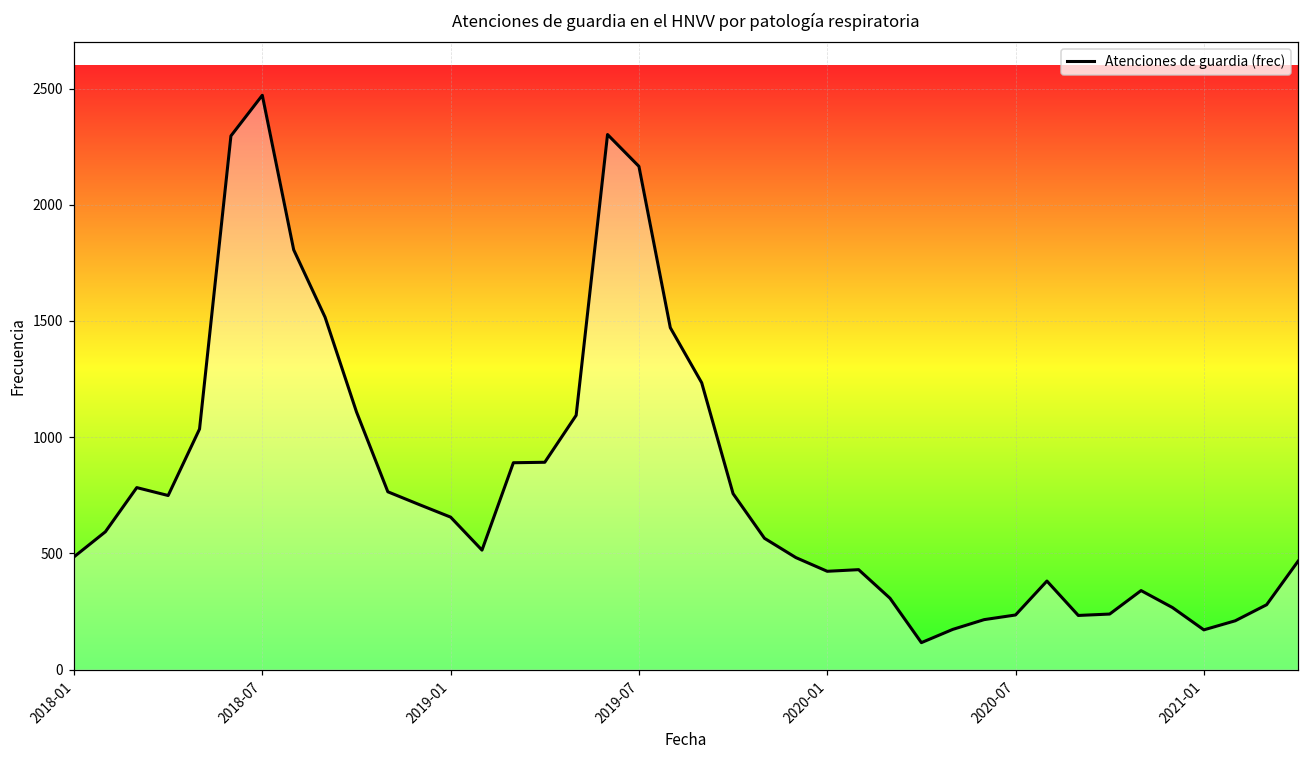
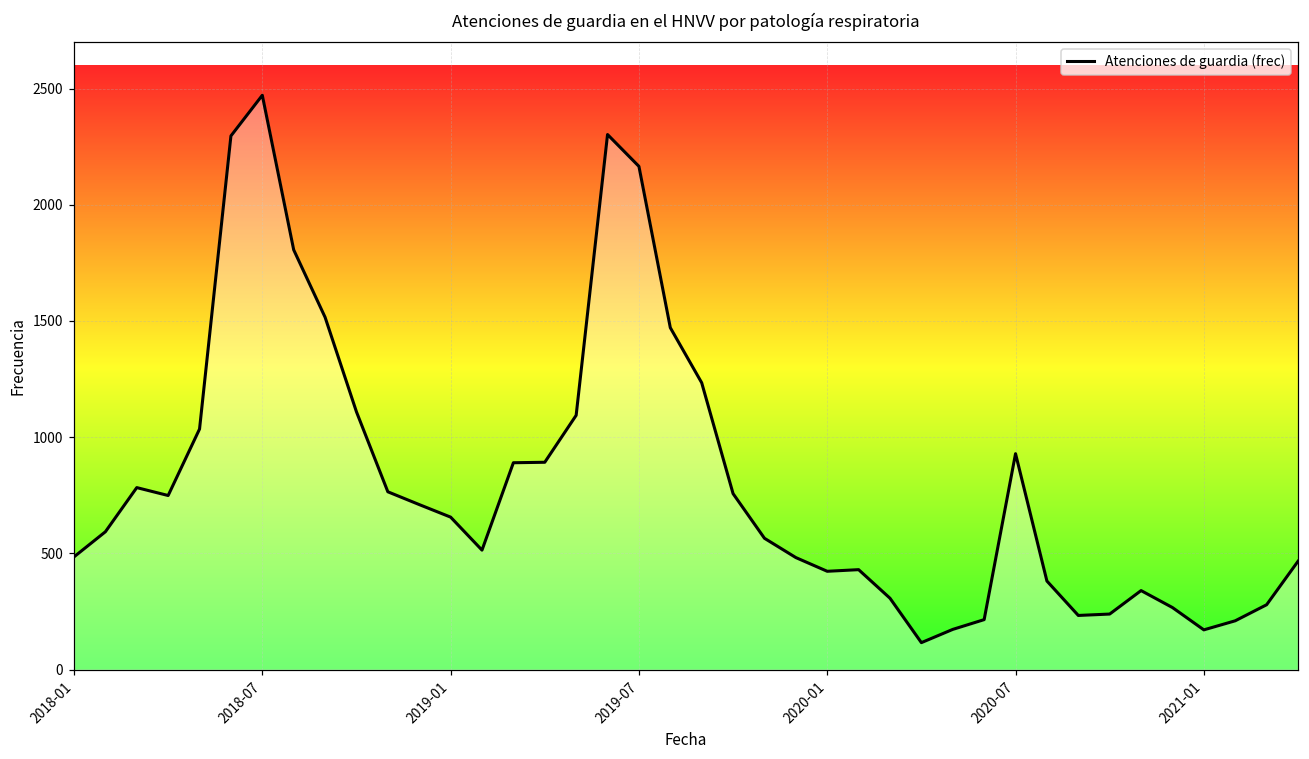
  {
    "2018-01": 490,
    "2018-07": 2470,
    "2019-01": 660,
    "2019-07": 2170,
    "2020-01": 420,
-   "2020-07": 240,
+   "2020-07": 930,
    "2021-01": 170
  }
